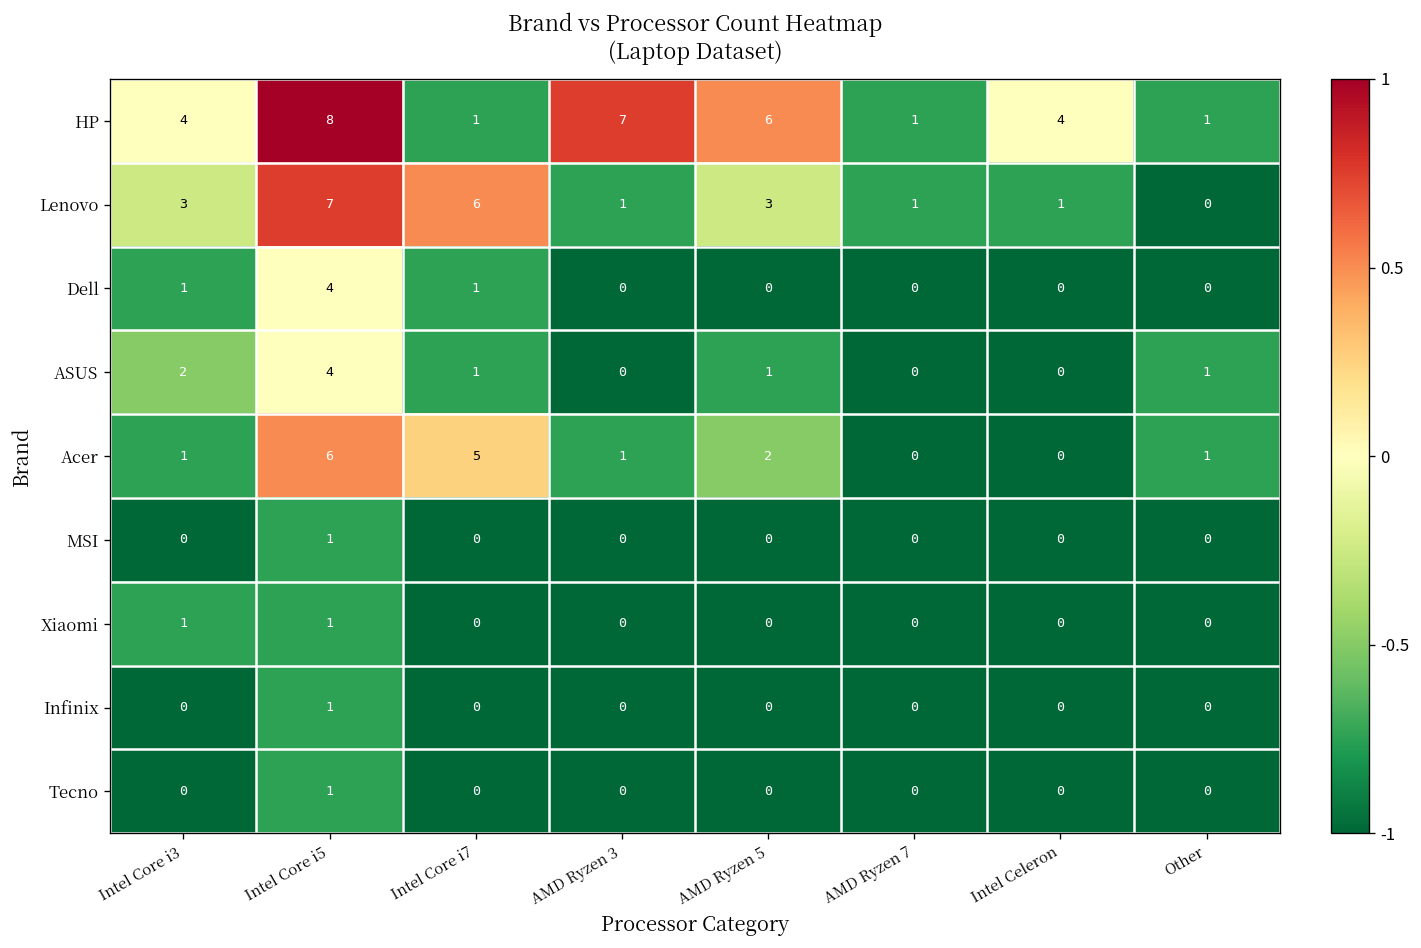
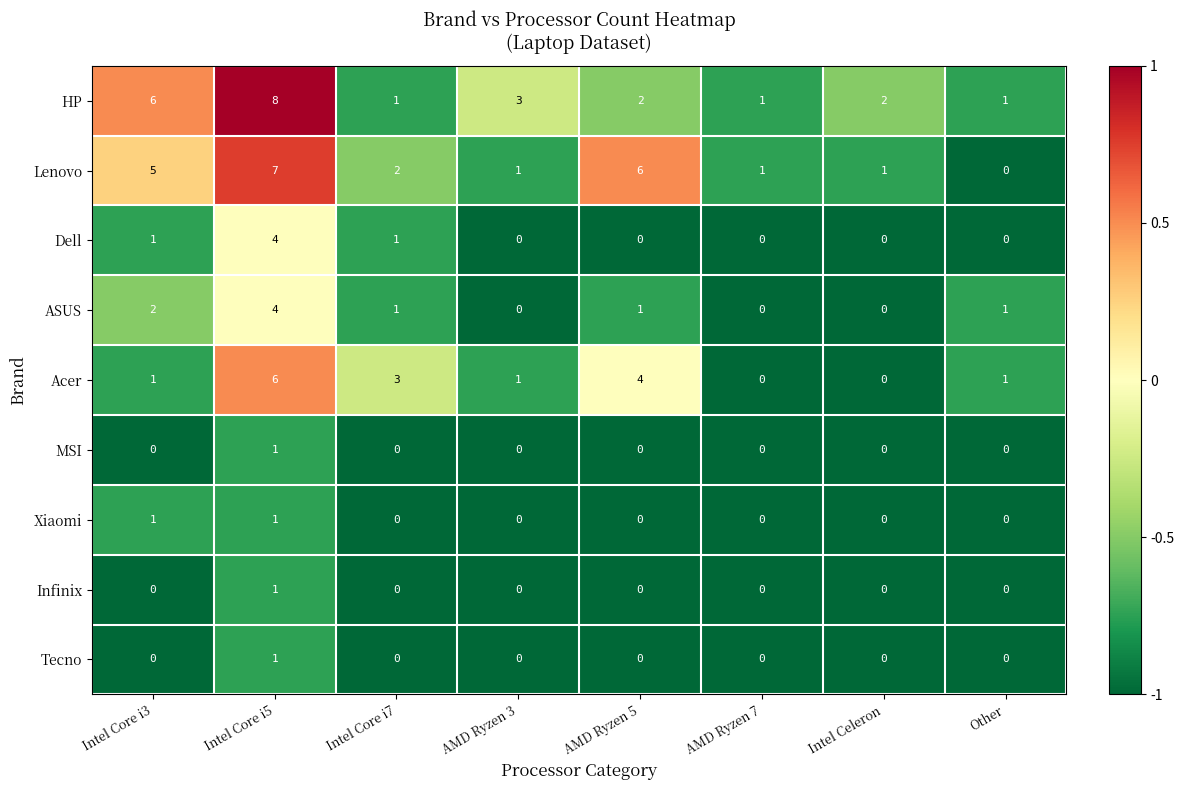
  {
    "HP": {
-     "Intel Core i3": 4,
+     "Intel Core i3": 6,
      "Intel Core i5": 8,
      "Intel Core i7": 1,
-     "AMD Ryzen 3": 7,
-     "AMD Ryzen 5": 6,
+     "AMD Ryzen 3": 3,
+     "AMD Ryzen 5": 2,
      "AMD Ryzen 7": 1,
-     "Intel Celeron": 4,
+     "Intel Celeron": 2,
      "Other": 1
    },
    "Lenovo": {
-     "Intel Core i3": 3,
+     "Intel Core i3": 5,
      "Intel Core i5": 7,
-     "Intel Core i7": 6,
+     "Intel Core i7": 2,
      "AMD Ryzen 3": 1,
-     "AMD Ryzen 5": 3,
+     "AMD Ryzen 5": 6,
      "AMD Ryzen 7": 1,
      "Intel Celeron": 1,
      "Other": 0
    },
    "Dell": {
      "Intel Core i3": 1,
      "Intel Core i5": 4,
      "Intel Core i7": 1,
      "AMD Ryzen 3": 0,
      "AMD Ryzen 5": 0,
      "AMD Ryzen 7": 0,
      "Intel Celeron": 0,
      "Other": 0
    },
    "ASUS": {
      "Intel Core i3": 2,
      "Intel Core i5": 4,
      "Intel Core i7": 1,
      "AMD Ryzen 3": 0,
      "AMD Ryzen 5": 1,
      "AMD Ryzen 7": 0,
      "Intel Celeron": 0,
      "Other": 1
    },
    "Acer": {
      "Intel Core i3": 1,
      "Intel Core i5": 6,
-     "Intel Core i7": 5,
+     "Intel Core i7": 3,
      "AMD Ryzen 3": 1,
-     "AMD Ryzen 5": 2,
+     "AMD Ryzen 5": 4,
      "AMD Ryzen 7": 0,
      "Intel Celeron": 0,
      "Other": 1
    },
    "MSI": {
      "Intel Core i3": 0,
      "Intel Core i5": 1,
      "Intel Core i7": 0,
      "AMD Ryzen 3": 0,
      "AMD Ryzen 5": 0,
      "AMD Ryzen 7": 0,
      "Intel Celeron": 0,
      "Other": 0
    },
    "Xiaomi": {
      "Intel Core i3": 1,
      "Intel Core i5": 1,
      "Intel Core i7": 0,
      "AMD Ryzen 3": 0,
      "AMD Ryzen 5": 0,
      "AMD Ryzen 7": 0,
      "Intel Celeron": 0,
      "Other": 0
    },
    "Infinix": {
      "Intel Core i3": 0,
      "Intel Core i5": 1,
      "Intel Core i7": 0,
      "AMD Ryzen 3": 0,
      "AMD Ryzen 5": 0,
      "AMD Ryzen 7": 0,
      "Intel Celeron": 0,
      "Other": 0
    },
    "Tecno": {
      "Intel Core i3": 0,
      "Intel Core i5": 1,
      "Intel Core i7": 0,
      "AMD Ryzen 3": 0,
      "AMD Ryzen 5": 0,
      "AMD Ryzen 7": 0,
      "Intel Celeron": 0,
      "Other": 0
    }
  }
